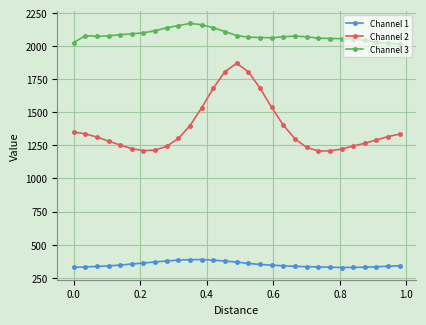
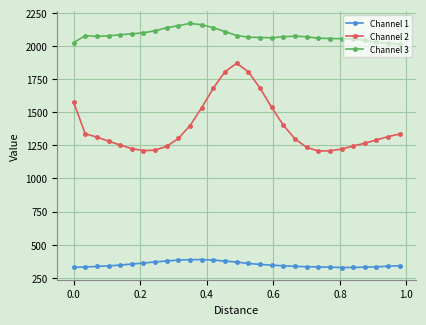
  {
    "Channel 1": {
      "0.0": 330
    },
    "Channel 2": {
-     "0.0": 1350
+     "0.0": 1580
    },
    "Channel 3": {
      "0.0": 2030
    }
  }
